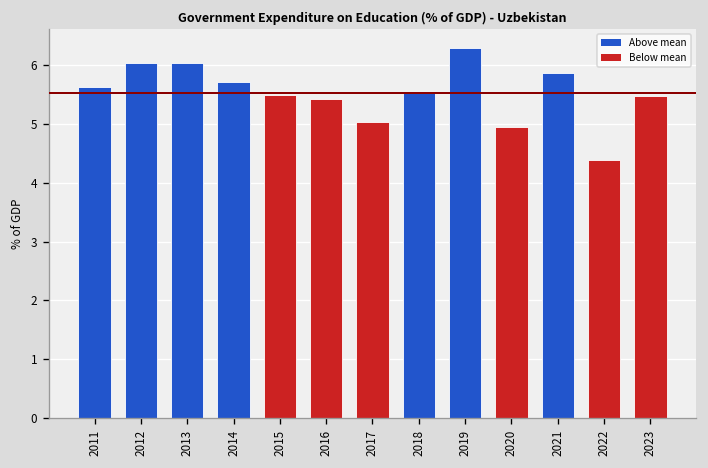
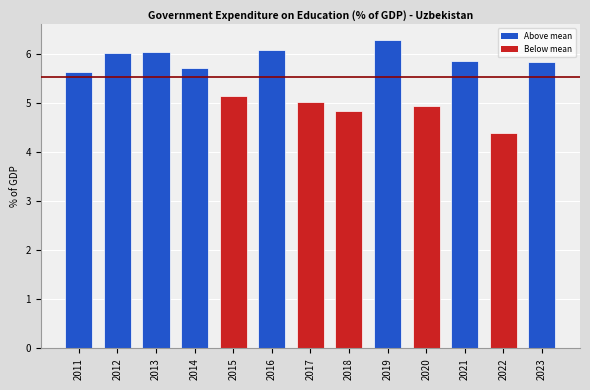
  {
    "2011": 5.6,
    "2012": 6.0,
    "2013": 6.0,
    "2014": 5.7,
-   "2015": 5.5,
-   "2016": 5.4,
+   "2015": 5.1,
+   "2016": 6.1,
    "2017": 5.0,
-   "2018": 5.5,
+   "2018": 4.8,
    "2019": 6.3,
    "2020": 4.9,
    "2021": 5.9,
    "2022": 4.4,
-   "2023": 5.5
+   "2023": 5.8
  }
